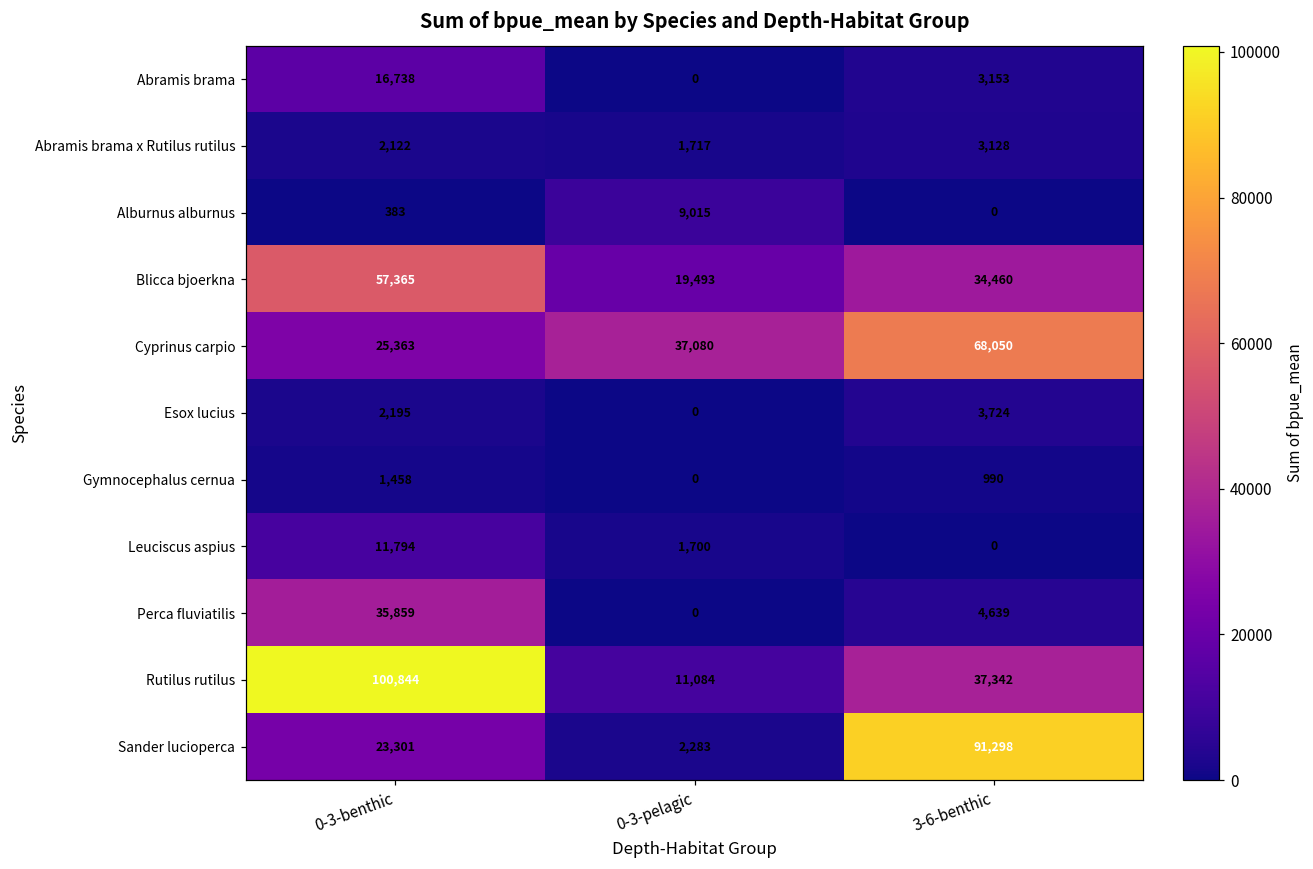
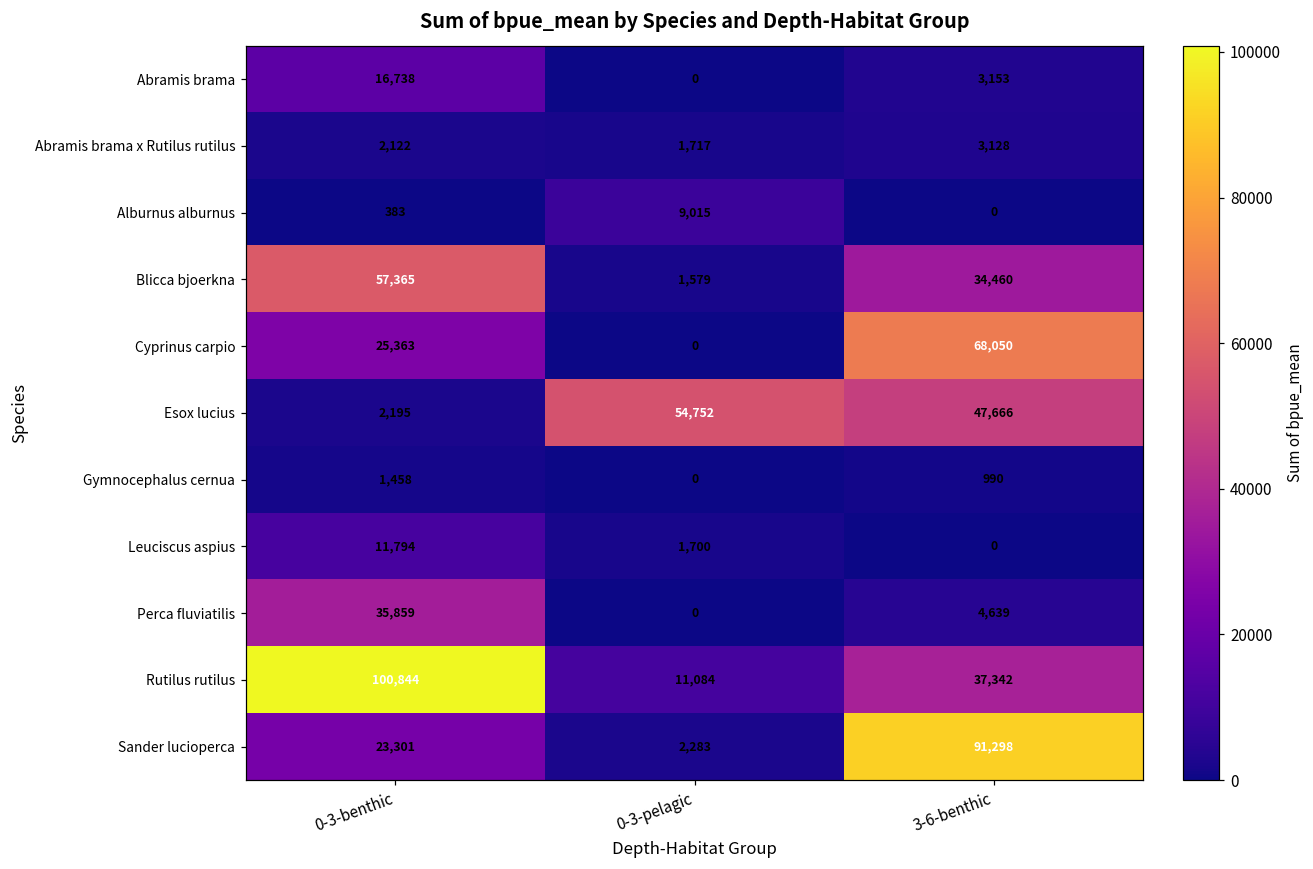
  {
    "Abramis brama": {
      "0-3-benthic": "16,738",
      "0-3-pelagic": "0",
      "3-6-benthic": "3,153"
    },
    "Abramis brama x Rutilus rutilus": {
      "0-3-benthic": "2,122",
      "0-3-pelagic": "1,717",
      "3-6-benthic": "3,128"
    },
    "Alburnus alburnus": {
      "0-3-benthic": "383",
      "0-3-pelagic": "9,015",
      "3-6-benthic": "0"
    },
    "Blicca bjoerkna": {
      "0-3-benthic": "57,365",
-     "0-3-pelagic": "19,493",
+     "0-3-pelagic": "1,579",
      "3-6-benthic": "34,460"
    },
    "Cyprinus carpio": {
      "0-3-benthic": "25,363",
-     "0-3-pelagic": "37,080",
+     "0-3-pelagic": "0",
      "3-6-benthic": "68,050"
    },
    "Esox lucius": {
      "0-3-benthic": "2,195",
-     "0-3-pelagic": "0",
-     "3-6-benthic": "3,724"
+     "0-3-pelagic": "54,752",
+     "3-6-benthic": "47,666"
    },
    "Gymnocephalus cernua": {
      "0-3-benthic": "1,458",
      "0-3-pelagic": "0",
      "3-6-benthic": "990"
    },
    "Leuciscus aspius": {
      "0-3-benthic": "11,794",
      "0-3-pelagic": "1,700",
      "3-6-benthic": "0"
    },
    "Perca fluviatilis": {
      "0-3-benthic": "35,859",
      "0-3-pelagic": "0",
      "3-6-benthic": "4,639"
    },
    "Rutilus rutilus": {
      "0-3-benthic": "100,844",
      "0-3-pelagic": "11,084",
      "3-6-benthic": "37,342"
    },
    "Sander lucioperca": {
      "0-3-benthic": "23,301",
      "0-3-pelagic": "2,283",
      "3-6-benthic": "91,298"
    }
  }
